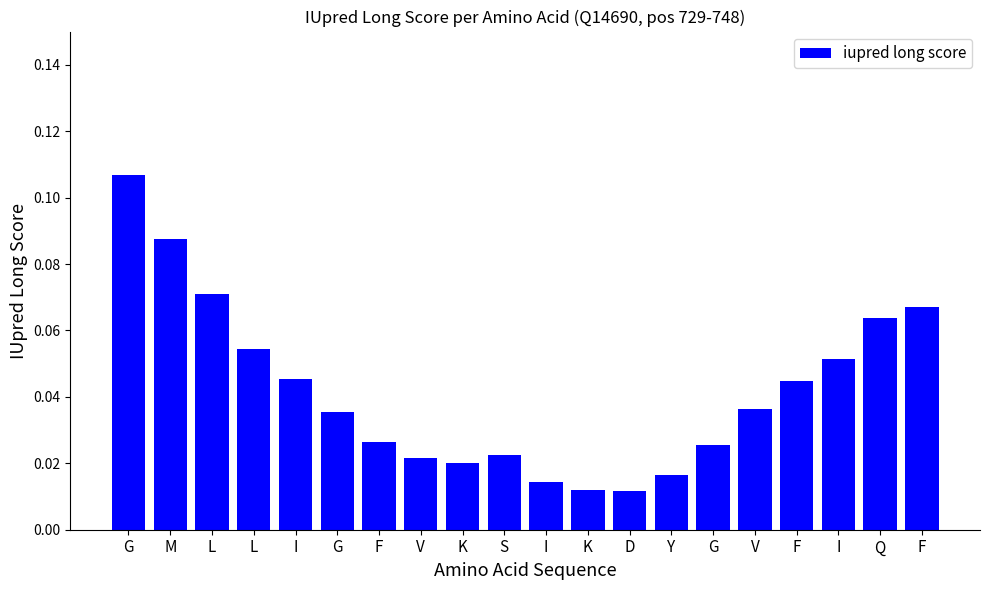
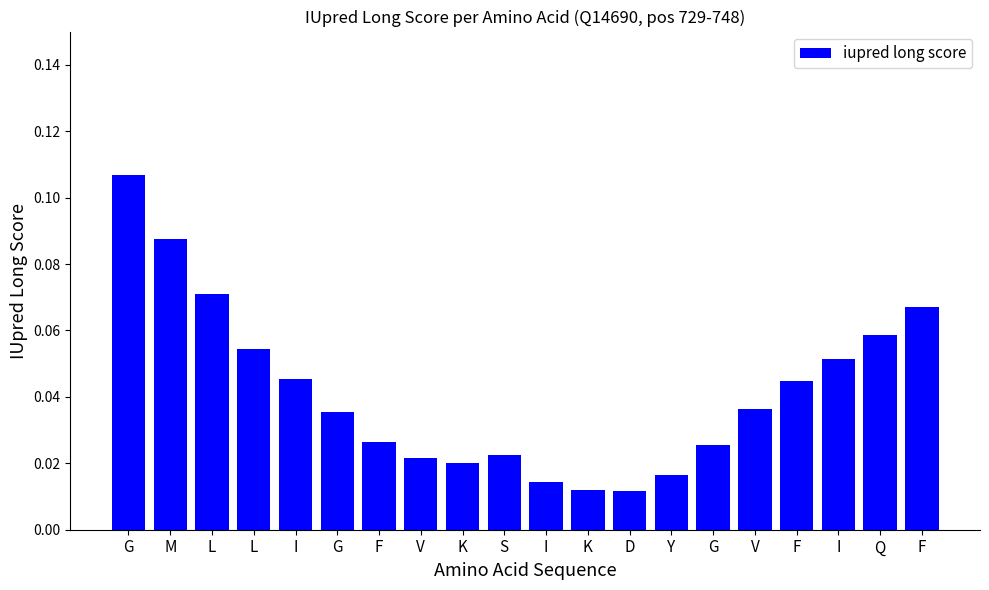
  {
    "M": 0.087,
    "S": 0.023,
    "D": 0.012,
    "Y": 0.017,
-   "Q": 0.064
+   "Q": 0.059
  }
